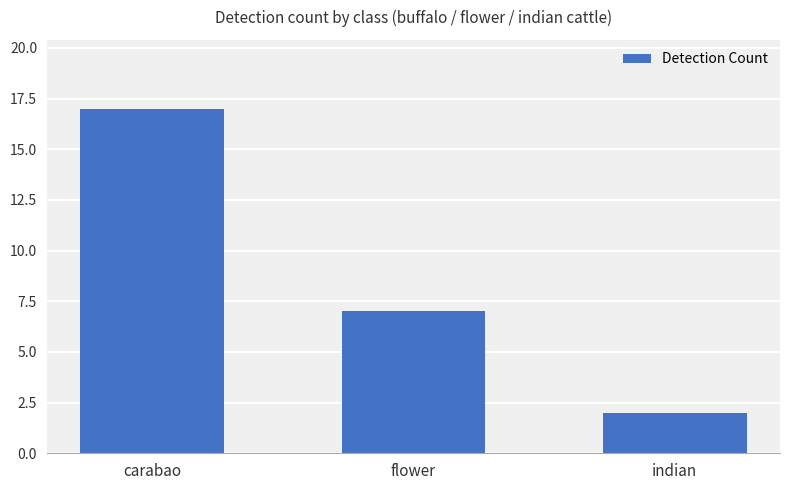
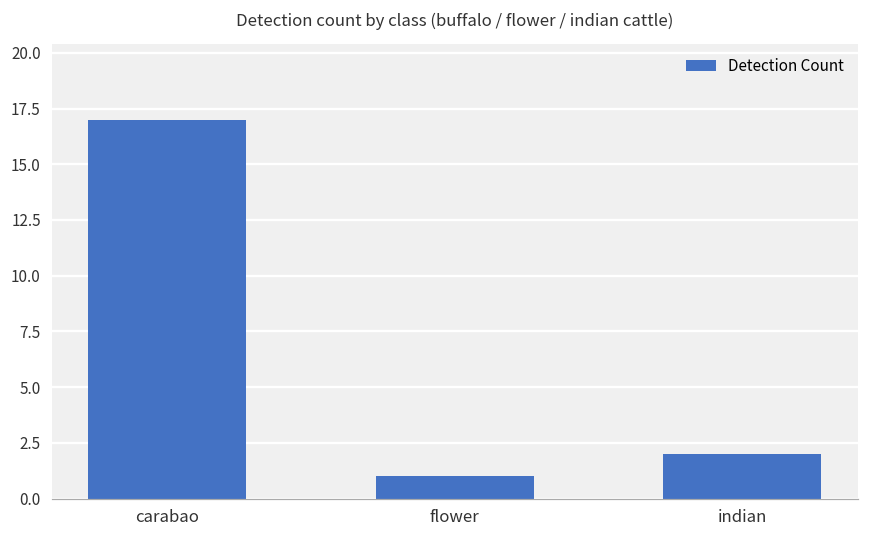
  {
    "carabao": 17,
-   "flower": 7,
+   "flower": 1,
    "indian": 2
  }
